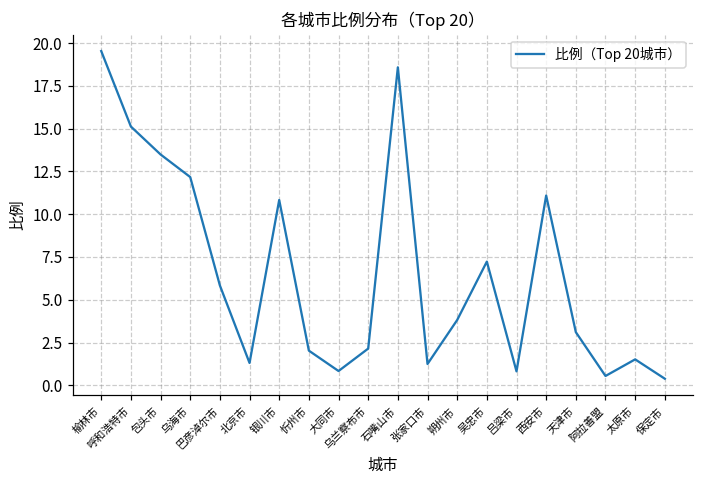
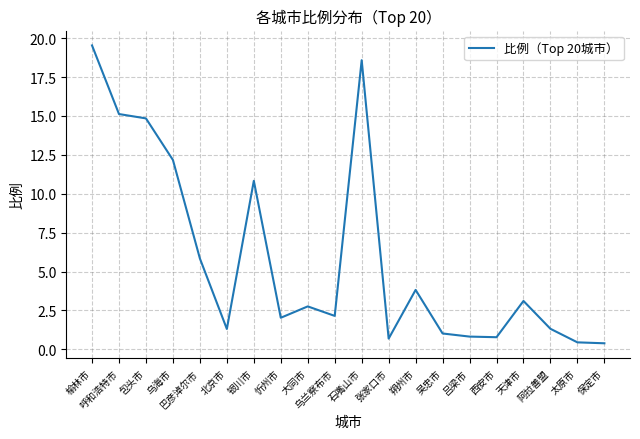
  {
    "榆林市": 19.5,
    "呼和浩特市": 15.1,
-   "包头市": 13.5,
+   "包头市": 14.8,
    "乌海市": 12.2,
    "巴彦淖尔市": 5.8,
    "北京市": 1.3,
    "银川市": 10.8,
    "忻州市": 2.0,
-   "大同市": 0.8,
+   "大同市": 2.8,
    "乌兰察布市": 2.2,
    "石嘴山市": 18.6,
-   "张家口市": 1.3,
+   "张家口市": 0.7,
    "朔州市": 3.8,
-   "吴忠市": 7.2,
+   "吴忠市": 1.0,
    "吕梁市": 0.8,
-   "西安市": 11.1,
+   "西安市": 0.8,
    "天津市": 3.1,
-   "阿拉善盟": 0.6,
-   "太原市": 1.5,
+   "阿拉善盟": 1.3,
+   "太原市": 0.5,
    "保定市": 0.4
  }
